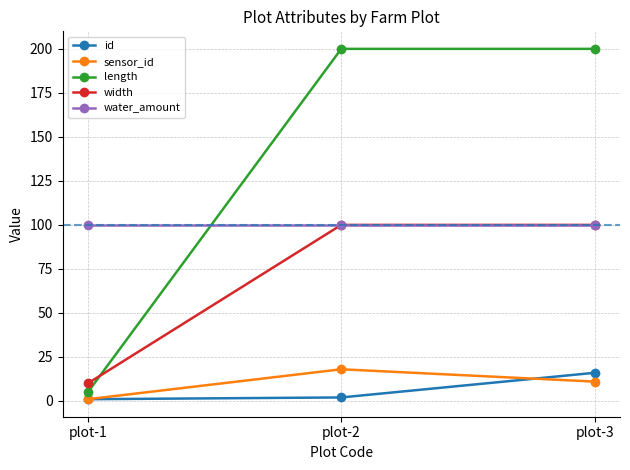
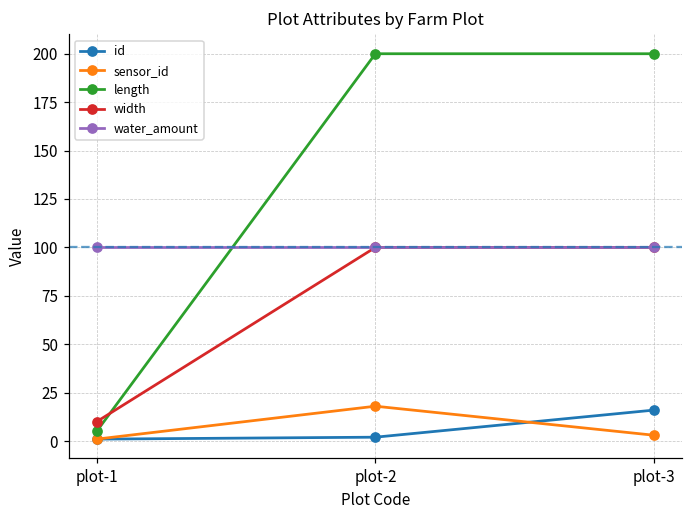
  {
    "id": {
      "plot-2": 2,
      "plot-3": 16
    },
    "sensor_id": {
      "plot-2": 18,
-     "plot-3": 11
+     "plot-3": 3
    },
    "length": {
      "plot-1": 5,
      "plot-2": 200,
      "plot-3": 200
    },
    "width": {
      "plot-1": 10
    },
    "water_amount": {
      "plot-1": 100
    }
  }
